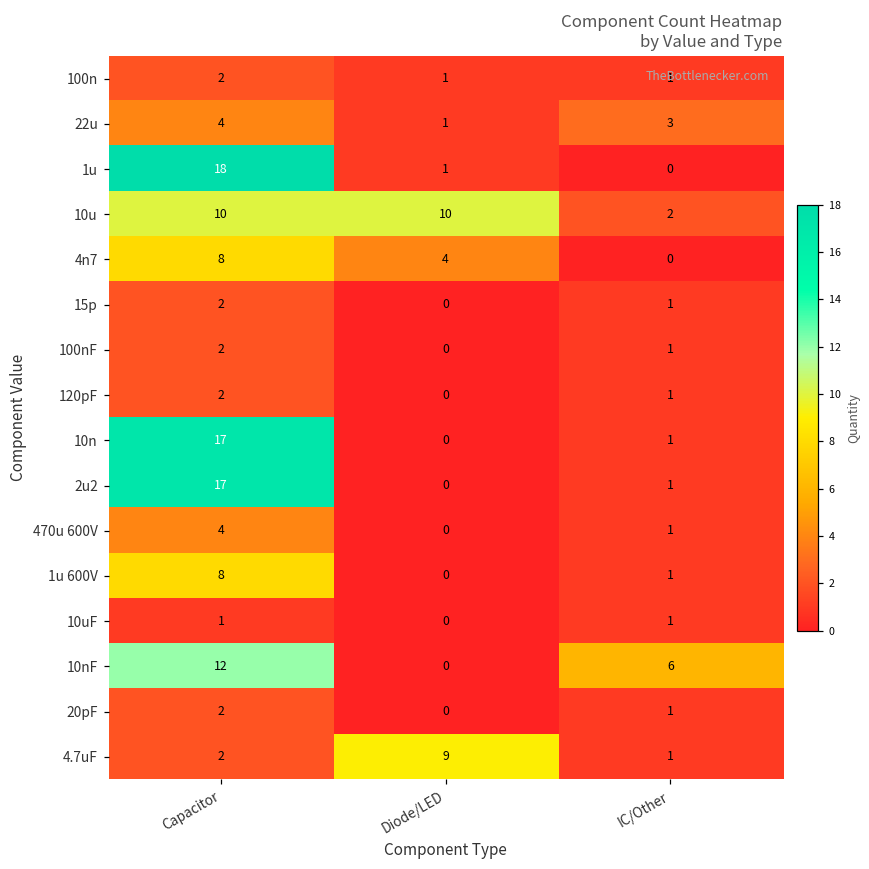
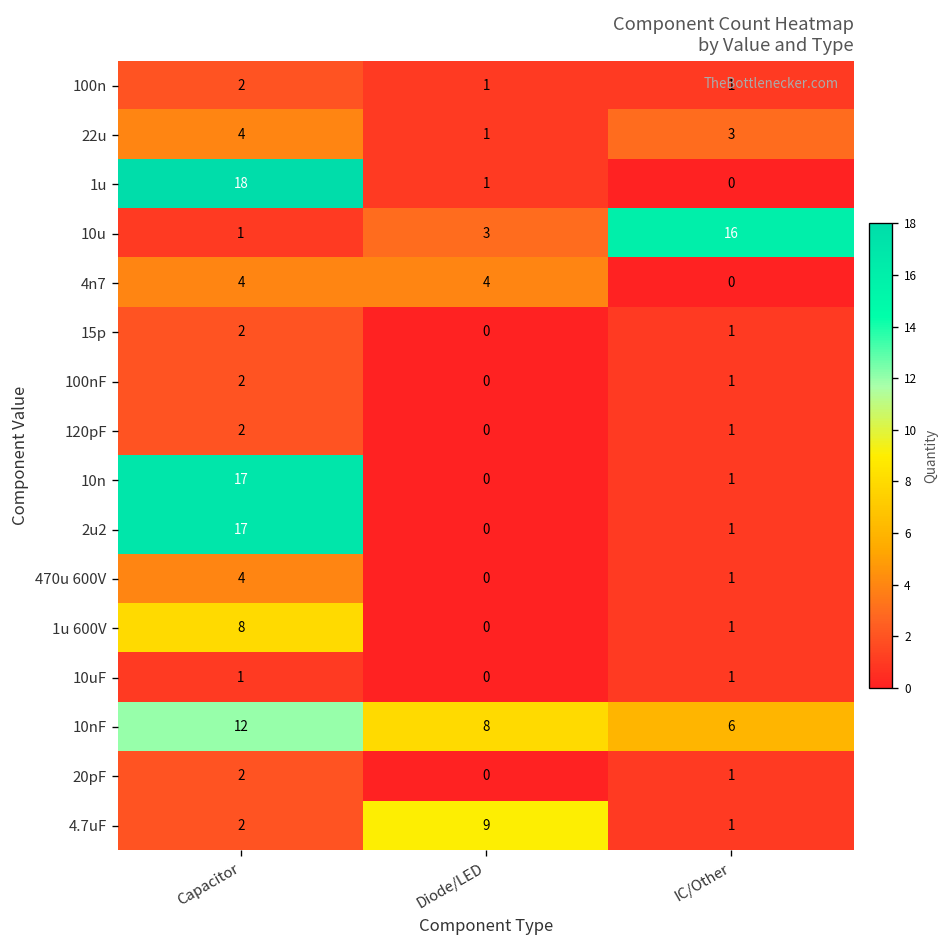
  {
    "100n": {
      "Capacitor": 2,
      "Diode/LED": 1
    },
    "22u": {
      "Capacitor": 4,
      "Diode/LED": 1,
      "IC/Other": 3
    },
    "1u": {
      "Capacitor": 18,
      "Diode/LED": 1,
      "IC/Other": 0
    },
    "10u": {
-     "Capacitor": 10,
-     "Diode/LED": 10,
-     "IC/Other": 2
+     "Capacitor": 1,
+     "Diode/LED": 3,
+     "IC/Other": 16
    },
    "4n7": {
-     "Capacitor": 8,
+     "Capacitor": 4,
      "Diode/LED": 4,
      "IC/Other": 0
    },
    "15p": {
      "Capacitor": 2,
      "Diode/LED": 0,
      "IC/Other": 1
    },
    "100nF": {
      "Capacitor": 2,
      "Diode/LED": 0,
      "IC/Other": 1
    },
    "120pF": {
      "Capacitor": 2,
      "Diode/LED": 0,
      "IC/Other": 1
    },
    "10n": {
      "Capacitor": 17,
      "Diode/LED": 0,
      "IC/Other": 1
    },
    "2u2": {
      "Capacitor": 17,
      "Diode/LED": 0,
      "IC/Other": 1
    },
    "470u 600V": {
      "Capacitor": 4,
      "Diode/LED": 0,
      "IC/Other": 1
    },
    "1u 600V": {
      "Capacitor": 8,
      "Diode/LED": 0,
      "IC/Other": 1
    },
    "10uF": {
      "Capacitor": 1,
      "Diode/LED": 0,
      "IC/Other": 1
    },
    "10nF": {
      "Capacitor": 12,
-     "Diode/LED": 0,
+     "Diode/LED": 8,
      "IC/Other": 6
    },
    "20pF": {
      "Capacitor": 2,
      "Diode/LED": 0,
      "IC/Other": 1
    },
    "4.7uF": {
      "Capacitor": 2,
      "Diode/LED": 9,
      "IC/Other": 1
    }
  }
